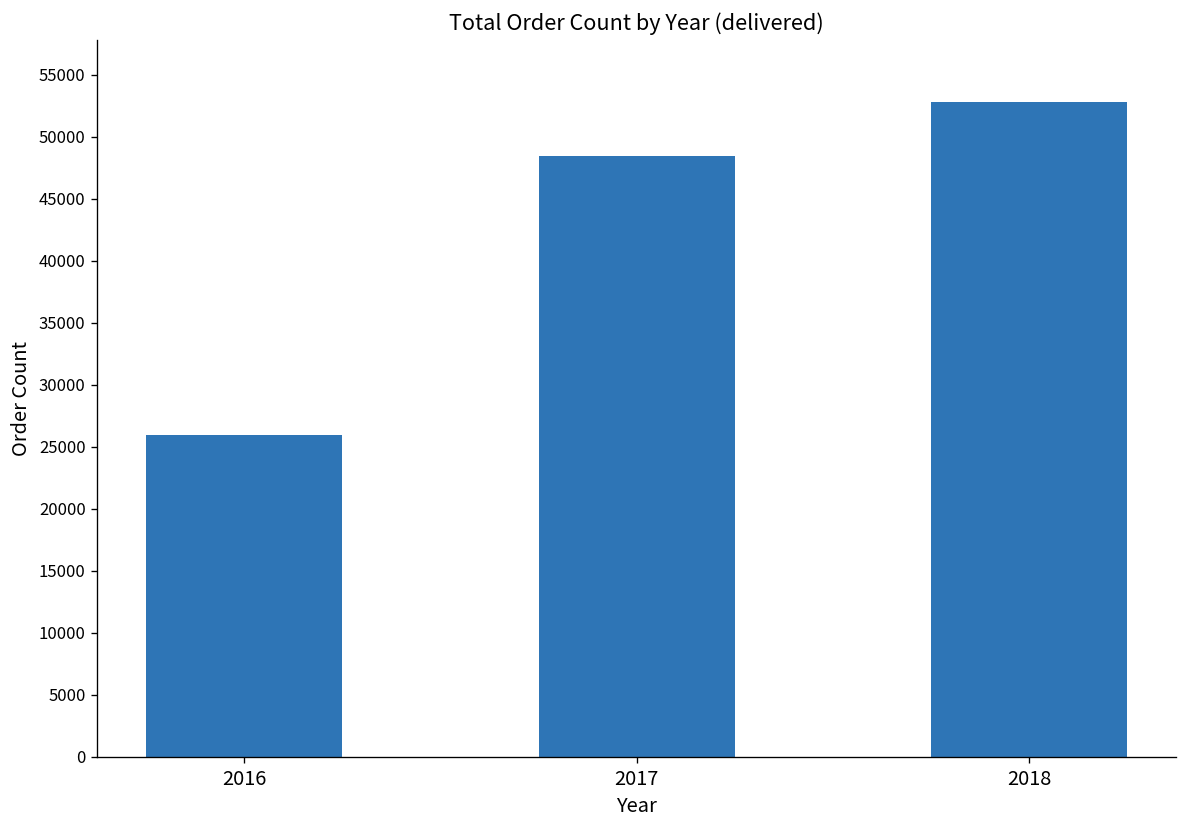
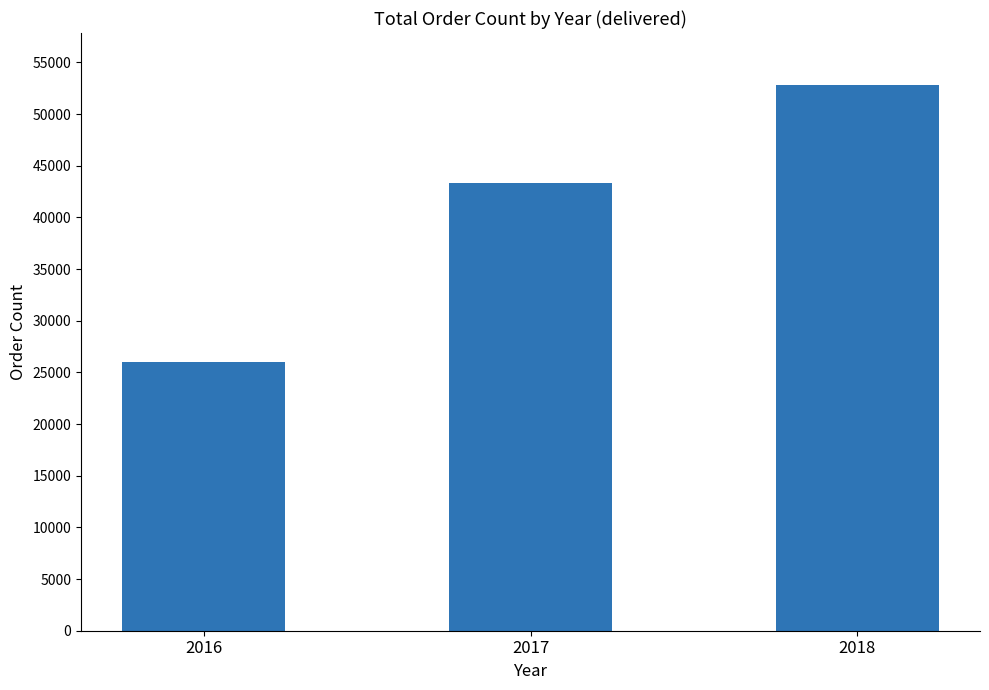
  {
    "2016": 26000,
-   "2017": 48400,
+   "2017": 43400,
    "2018": 52800
  }
